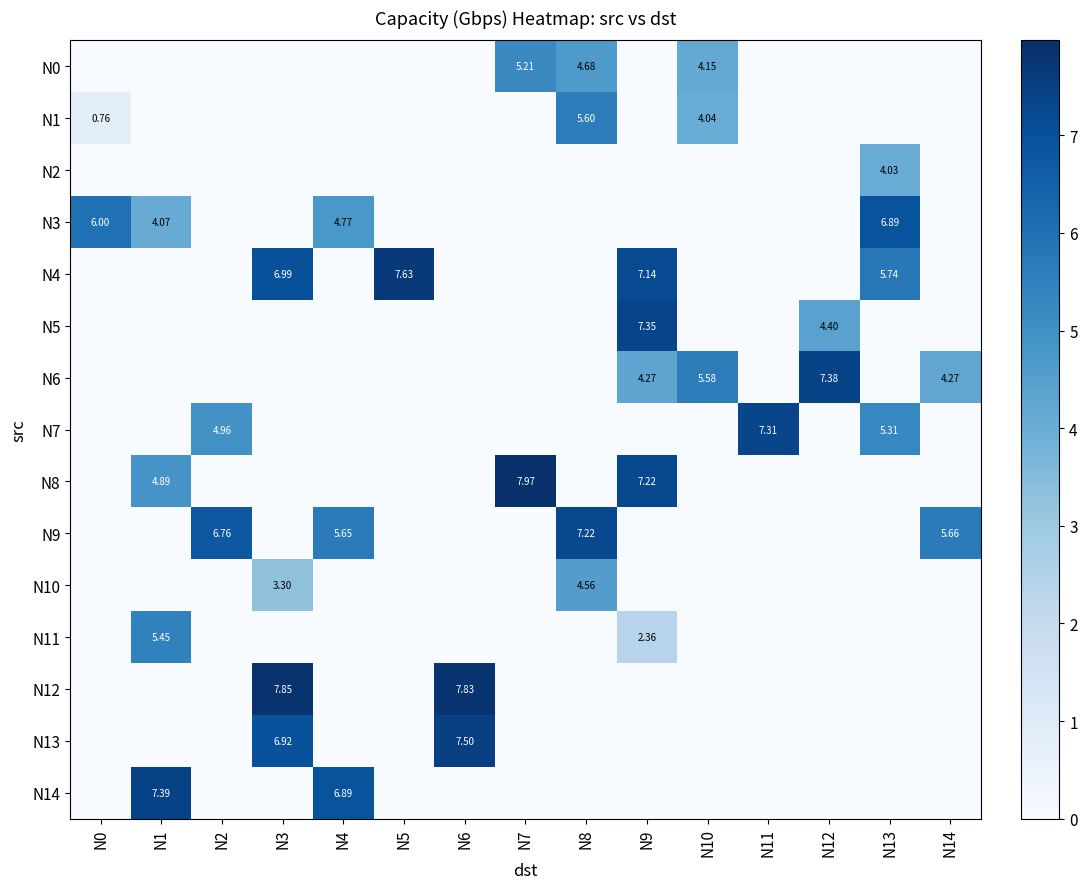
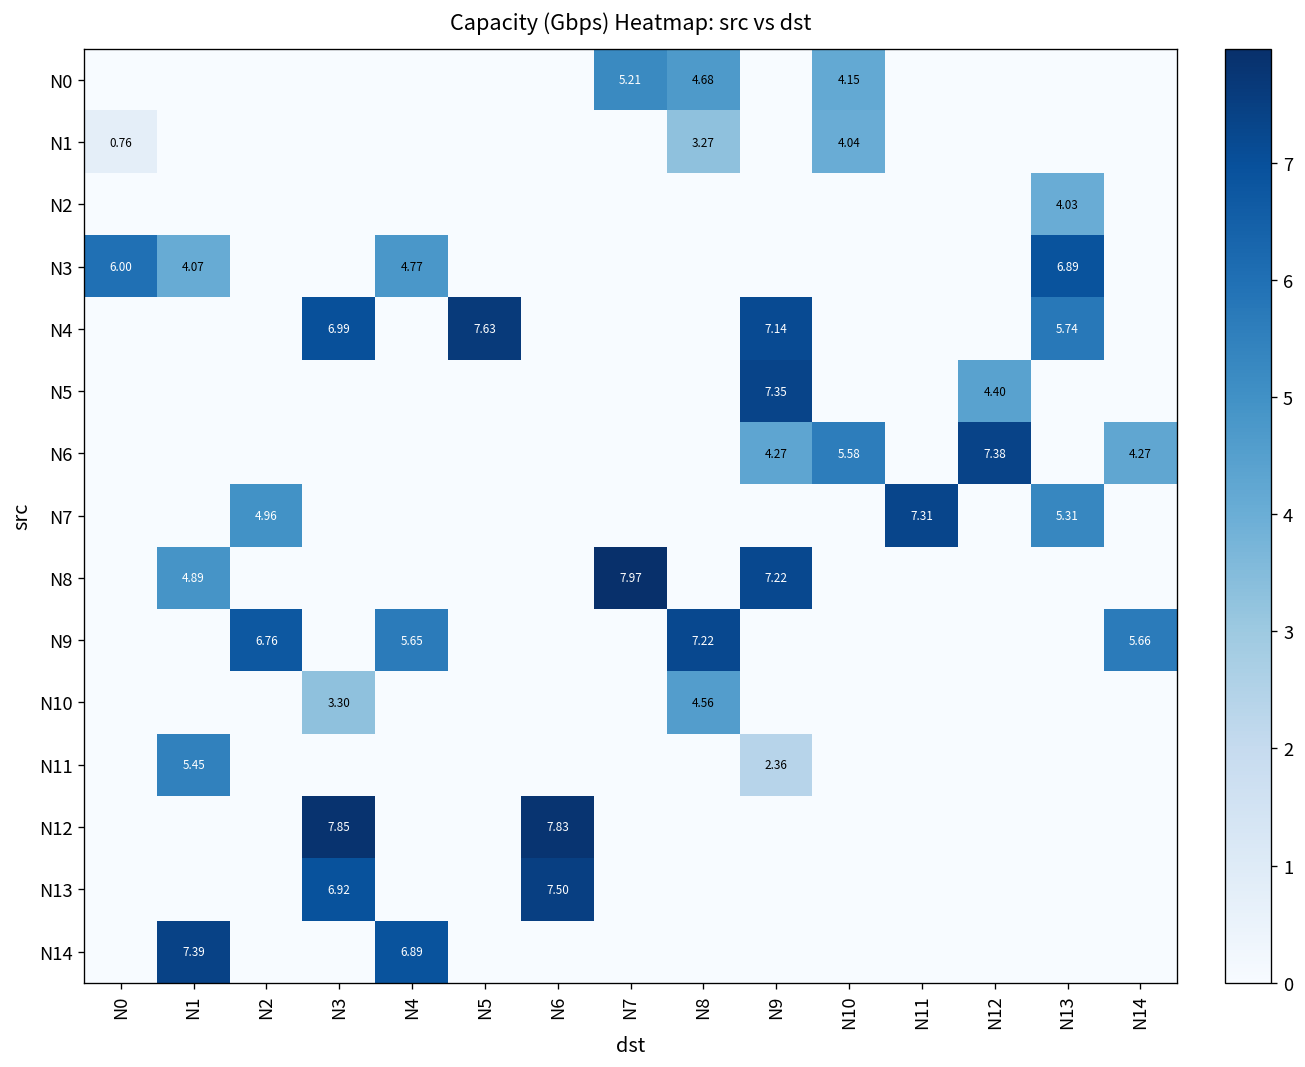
  {
    "N0": {
      "N7": 5.21,
      "N8": 4.68,
      "N10": 4.15
    },
    "N1": {
      "N0": 0.76,
-     "N8": 5.60,
+     "N8": 3.27,
      "N10": 4.04
    },
    "N2": {
      "N13": 4.03
    },
    "N3": {
      "N0": 6.00,
      "N1": 4.07,
      "N4": 4.77,
      "N13": 6.89
    },
    "N4": {
      "N3": 6.99,
      "N5": 7.63,
      "N9": 7.14,
      "N13": 5.74
    },
    "N5": {
      "N9": 7.35,
      "N12": 4.40
    },
    "N6": {
      "N9": 4.27,
      "N10": 5.58,
      "N12": 7.38,
      "N14": 4.27
    },
    "N7": {
      "N2": 4.96,
      "N11": 7.31,
      "N13": 5.31
    },
    "N8": {
      "N1": 4.89,
      "N7": 7.97,
      "N9": 7.22
    },
    "N9": {
      "N2": 6.76,
      "N4": 5.65,
      "N8": 7.22,
      "N14": 5.66
    },
    "N10": {
      "N3": 3.30,
      "N8": 4.56
    },
    "N11": {
      "N1": 5.45,
      "N9": 2.36
    },
    "N12": {
      "N3": 7.85,
      "N6": 7.83
    },
    "N13": {
      "N3": 6.92,
      "N6": 7.50
    },
    "N14": {
      "N1": 7.39,
      "N4": 6.89
    }
  }
